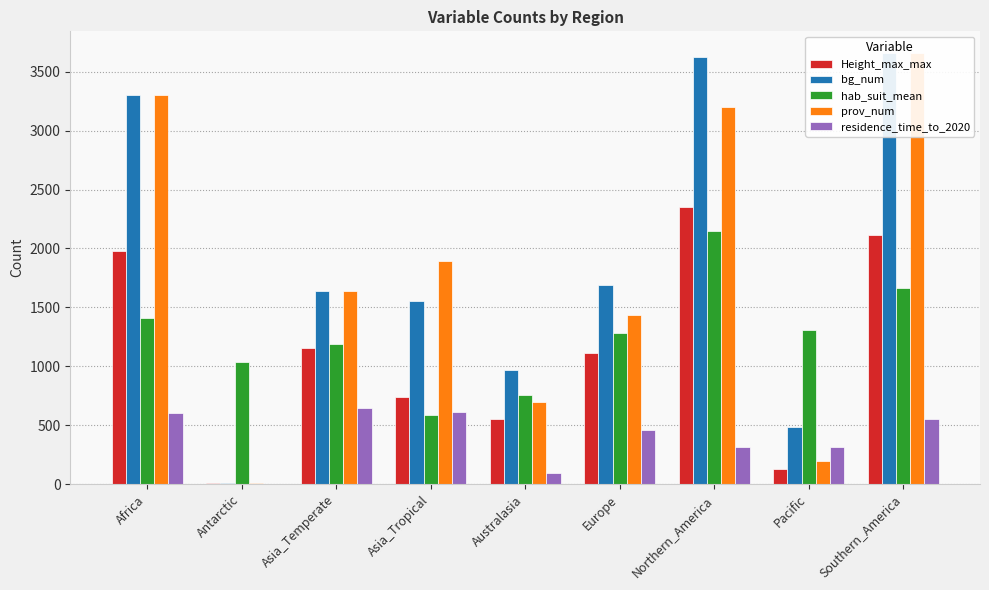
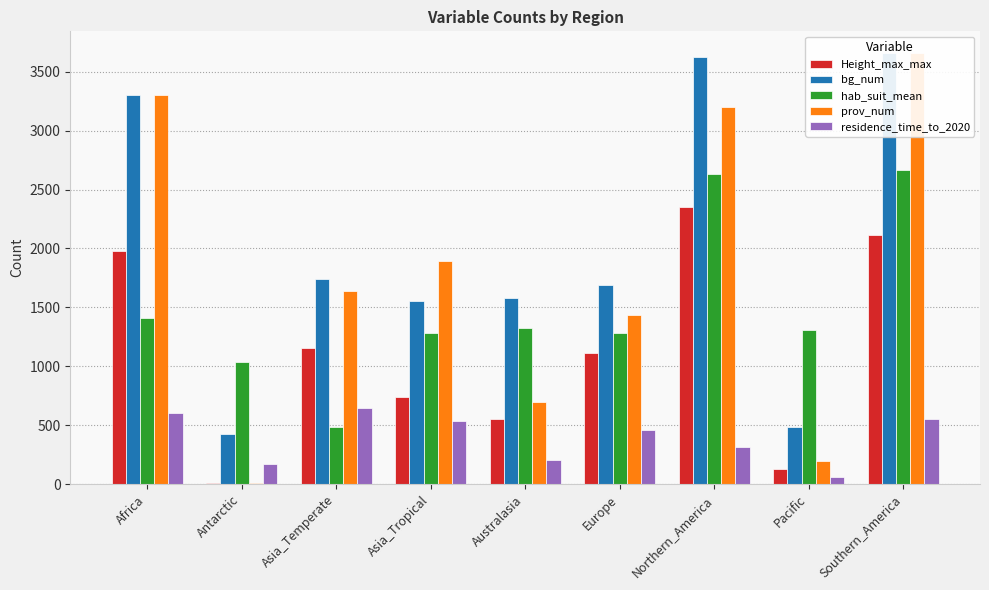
  {
    "Height_max_max": {
      "Africa": 1980,
      "Asia_Temperate": 1160,
      "Asia_Tropical": 740,
      "Australasia": 550,
      "Europe": 1110,
      "Northern_America": 2350,
      "Pacific": 130,
      "Southern_America": 2110
    },
    "bg_num": {
      "Africa": 3300,
-     "Antarctic": 10,
-     "Asia_Temperate": 1640,
+     "Antarctic": 420,
+     "Asia_Temperate": 1740,
      "Asia_Tropical": 1560,
-     "Australasia": 970,
+     "Australasia": 1580,
      "Europe": 1690,
      "Northern_America": 3620,
      "Pacific": 480
    },
    "hab_suit_mean": {
      "Africa": 1410,
      "Antarctic": 1040,
-     "Asia_Temperate": 1190,
-     "Asia_Tropical": 590,
-     "Australasia": 760,
+     "Asia_Temperate": 490,
+     "Asia_Tropical": 1280,
+     "Australasia": 1330,
      "Europe": 1290,
-     "Northern_America": 2150,
+     "Northern_America": 2630,
      "Pacific": 1310,
-     "Southern_America": 1660
+     "Southern_America": 2670
    },
    "prov_num": {
      "Africa": 3300,
      "Asia_Temperate": 1640,
      "Asia_Tropical": 1900,
      "Australasia": 700,
      "Europe": 1440,
      "Northern_America": 3200,
      "Pacific": 200
    },
    "residence_time_to_2020": {
      "Africa": 610,
-     "Antarctic": 0,
+     "Antarctic": 170,
      "Asia_Temperate": 650,
-     "Asia_Tropical": 610,
-     "Australasia": 90,
+     "Asia_Tropical": 540,
+     "Australasia": 200,
      "Europe": 460,
      "Northern_America": 320,
-     "Pacific": 310,
+     "Pacific": 60,
      "Southern_America": 550
    }
  }
